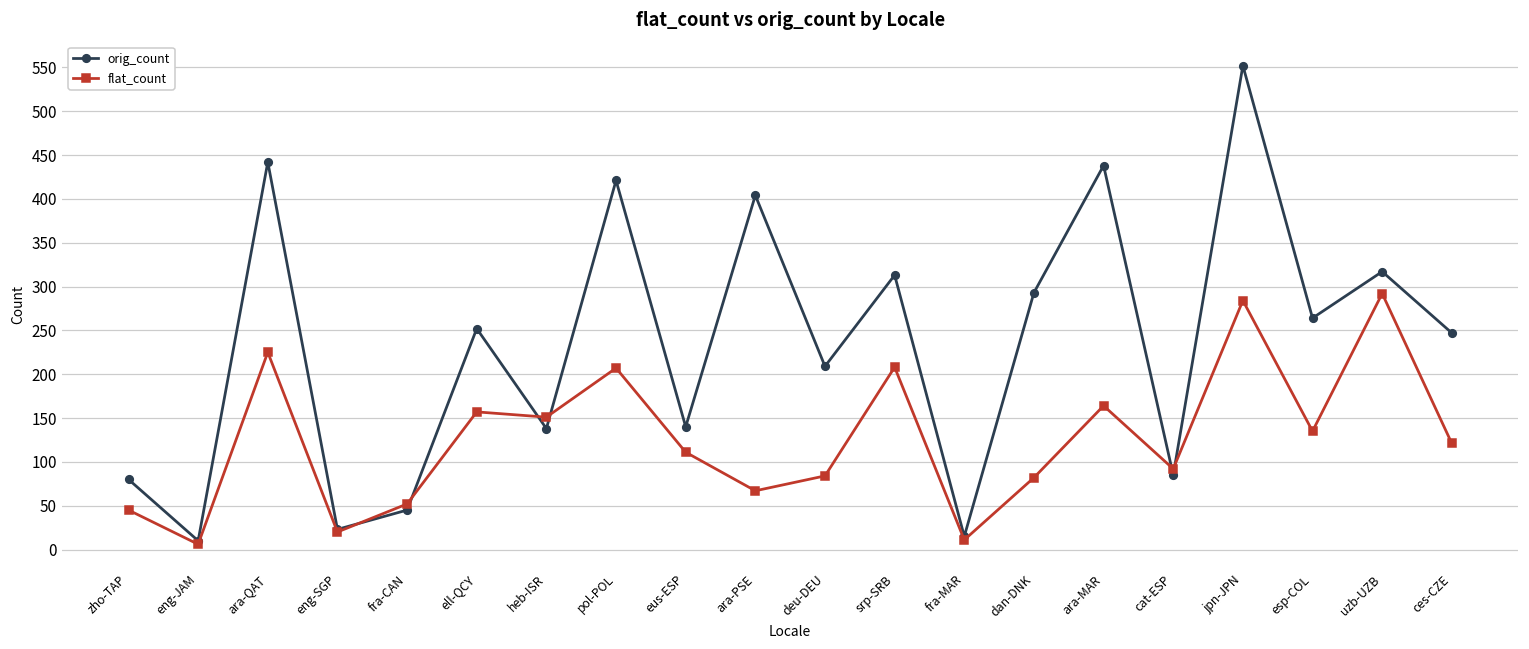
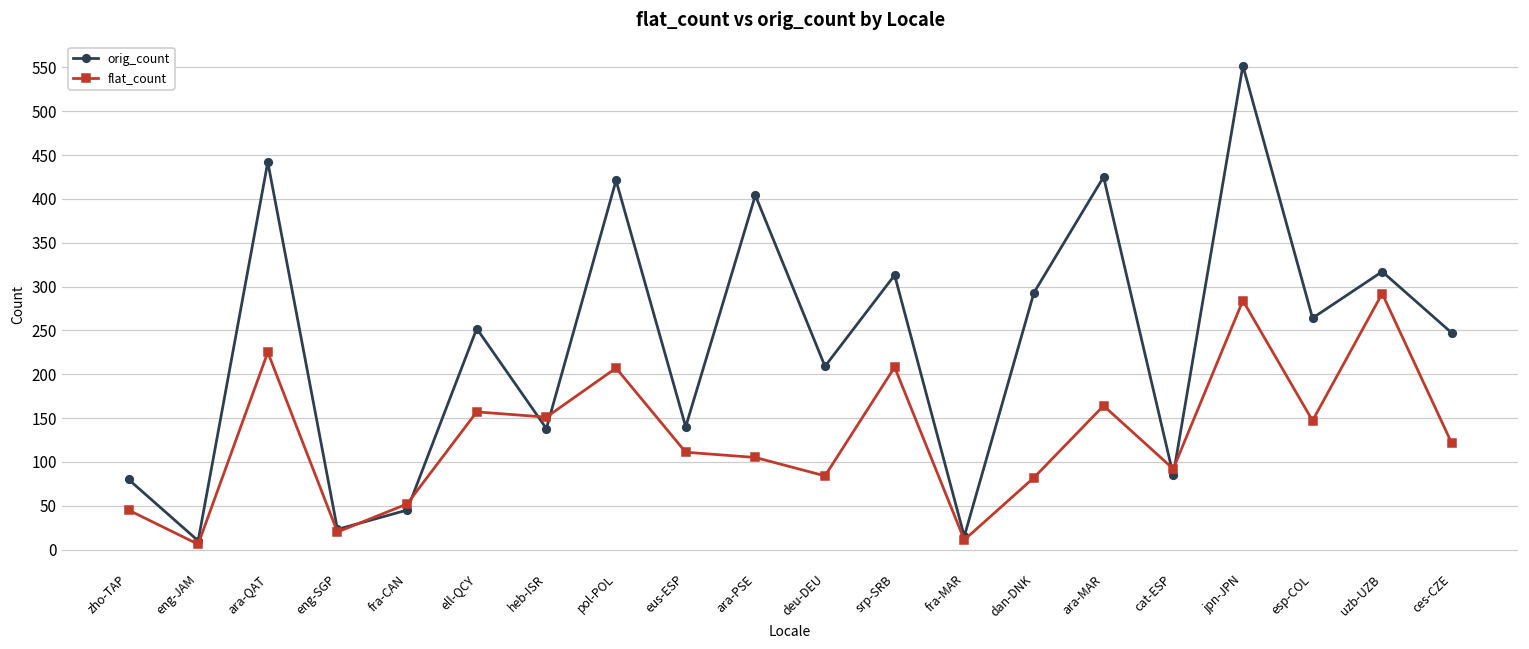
  {
    "orig_count": {
      "zho-TAP": 80,
      "eng-JAM": 10,
      "ara-QAT": 440,
      "fra-CAN": 50,
      "ell-QCY": 250,
      "heb-ISR": 140,
      "pol-POL": 420,
      "eus-ESP": 140,
      "ara-PSE": 400,
      "deu-DEU": 210,
      "srp-SRB": 310,
      "fra-MAR": 20,
      "dan-DNK": 290,
-     "ara-MAR": 440,
+     "ara-MAR": 430,
      "cat-ESP": 90,
      "jpn-JPN": 550,
      "esp-COL": 260,
      "uzb-UZB": 320,
      "ces-CZE": 250
    },
    "flat_count": {
      "zho-TAP": 50,
      "eng-JAM": 10,
      "ara-QAT": 230,
      "fra-CAN": 50,
      "ell-QCY": 160,
      "heb-ISR": 150,
      "pol-POL": 210,
      "eus-ESP": 110,
-     "ara-PSE": 70,
+     "ara-PSE": 110,
      "deu-DEU": 80,
      "srp-SRB": 210,
      "fra-MAR": 10,
      "dan-DNK": 80,
      "ara-MAR": 160,
      "cat-ESP": 90,
      "jpn-JPN": 280,
-     "esp-COL": 140,
+     "esp-COL": 150,
      "uzb-UZB": 290,
      "ces-CZE": 120
    }
  }
